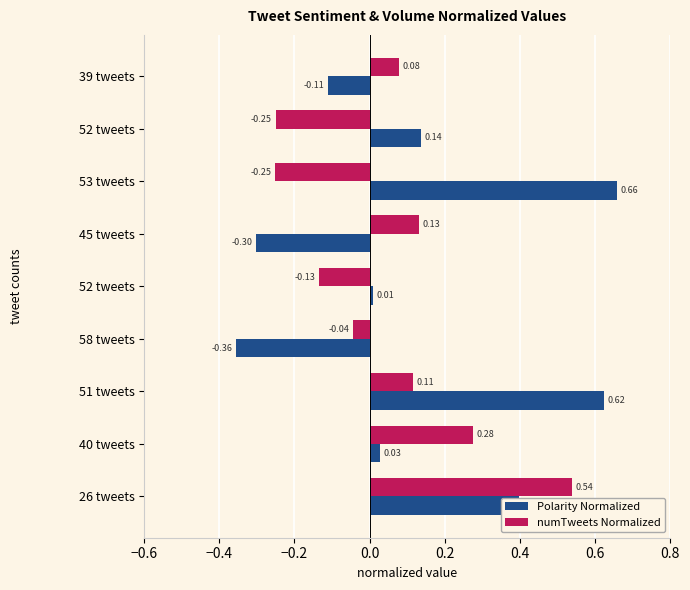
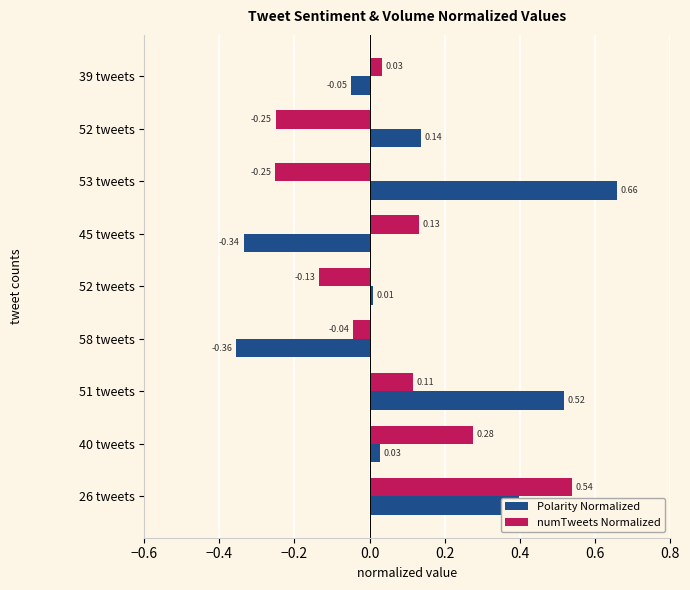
  {
    "Polarity Normalized": {
-     "39 tweets": -0.11,
+     "39 tweets": -0.05,
      "53 tweets": 0.66,
-     "45 tweets": -0.30,
+     "45 tweets": -0.34,
      "58 tweets": -0.36,
-     "51 tweets": 0.62,
+     "51 tweets": 0.52,
      "40 tweets": 0.03
    },
    "numTweets Normalized": {
-     "39 tweets": 0.08,
+     "39 tweets": 0.03,
      "53 tweets": -0.25,
      "45 tweets": 0.13,
      "58 tweets": -0.04,
      "51 tweets": 0.11,
      "40 tweets": 0.28,
      "26 tweets": 0.54
    }
  }
